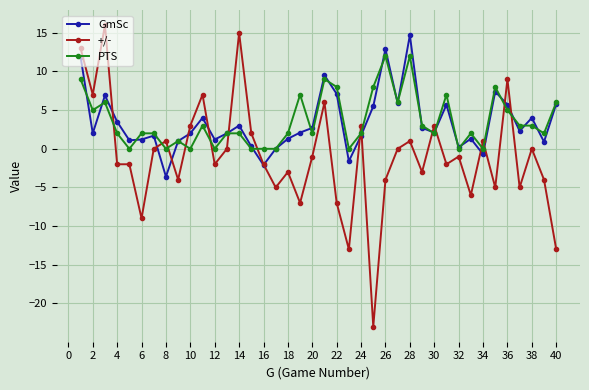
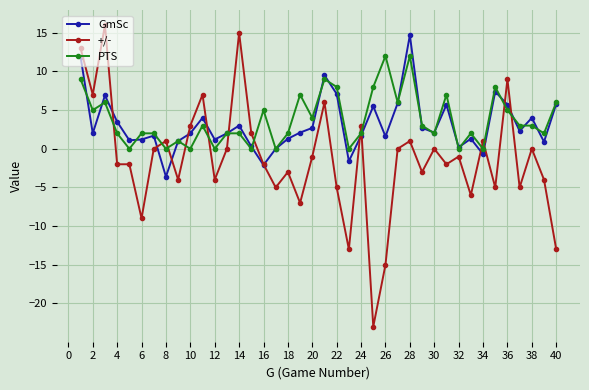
  {
    "GmSc": {
      "2": 2,
      "4": 4,
      "6": 1,
      "8": -4,
      "10": 2,
      "12": 1,
      "14": 3,
      "18": 1,
      "20": 3,
      "22": 7,
-     "26": 13,
+     "26": 2,
      "28": 15,
      "34": -1,
      "36": 6,
      "38": 4
    },
    "+/-": {
      "2": 7,
      "4": -2,
      "6": -9,
      "8": 1,
      "10": 3,
-     "12": -2,
+     "12": -4,
      "14": 15,
      "18": -3,
      "20": -1,
-     "22": -7,
+     "22": -5,
      "24": 3,
-     "26": -4,
+     "26": -15,
      "28": 1,
-     "30": 3,
+     "30": 0,
      "32": -1,
      "34": 1,
      "36": 9,
      "38": 0,
      "40": -13
    },
    "PTS": {
      "2": 5,
      "4": 2,
      "6": 2,
      "8": 0,
      "10": 0,
      "12": 0,
      "14": 2,
-     "16": 0,
+     "16": 5,
      "18": 2,
-     "20": 2,
+     "20": 4,
      "22": 8,
      "26": 12,
      "28": 12,
      "34": 0,
      "36": 5,
      "38": 3
    }
  }
